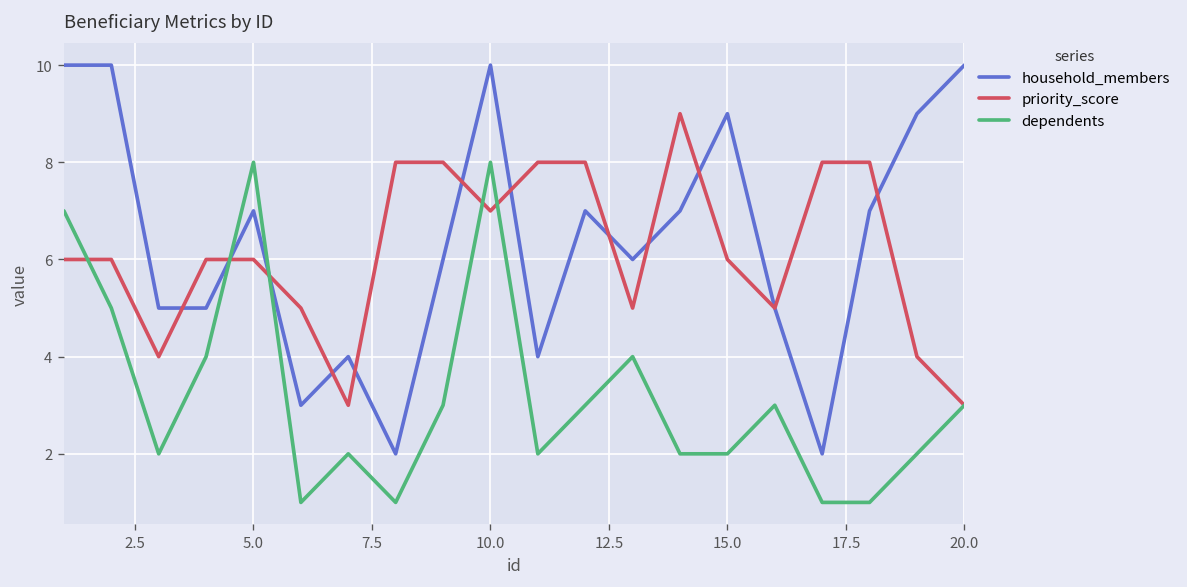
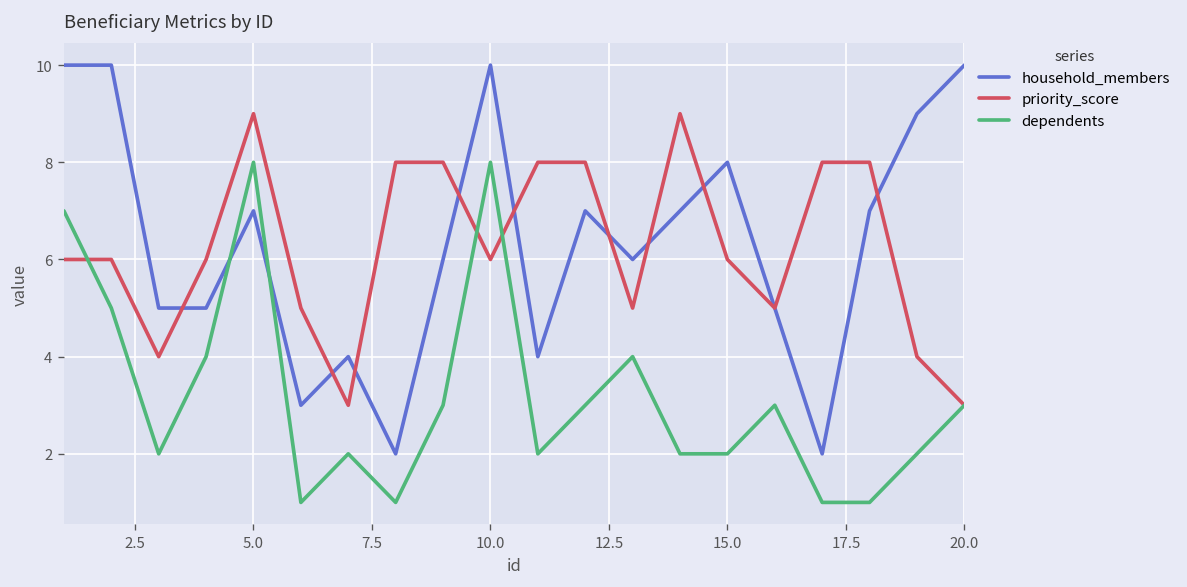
  {
    "household_members": {
      "5.0": 7,
      "10.0": 10,
-     "15.0": 9,
+     "15.0": 8,
      "20.0": 10
    },
    "priority_score": {
-     "5.0": 6,
-     "10.0": 7,
+     "5.0": 9,
+     "10.0": 6,
      "15.0": 6
    },
    "dependents": {
      "5.0": 8,
      "10.0": 8,
      "15.0": 2
    }
  }
